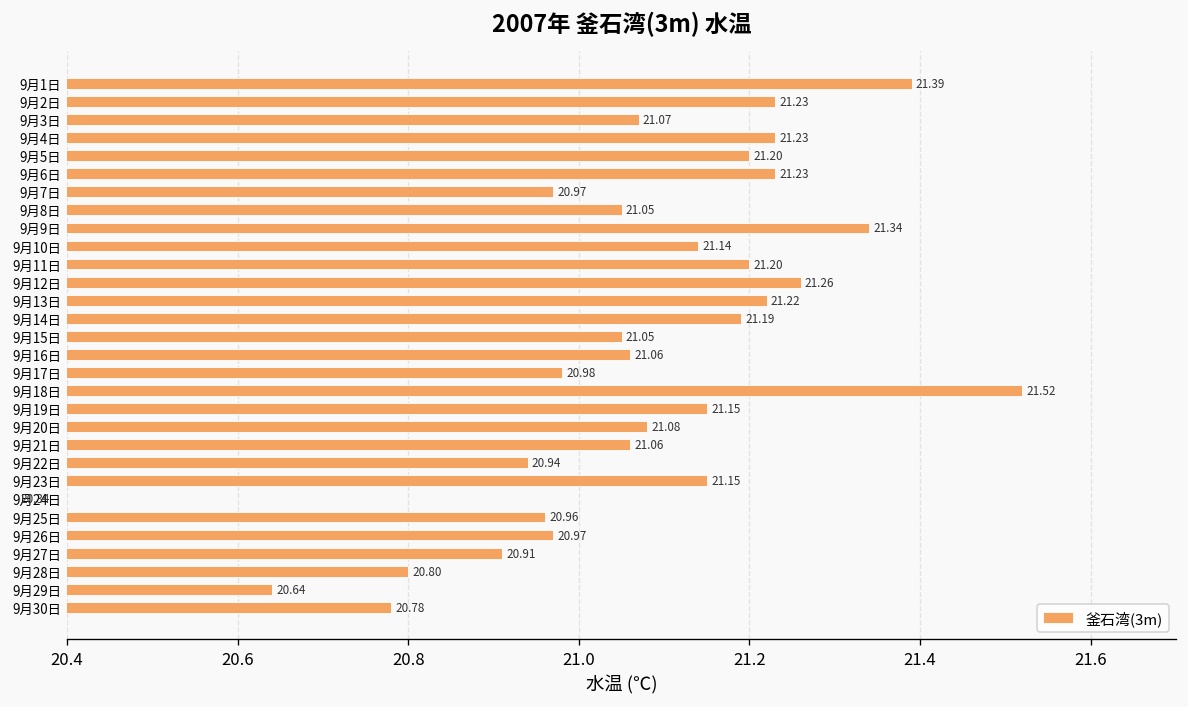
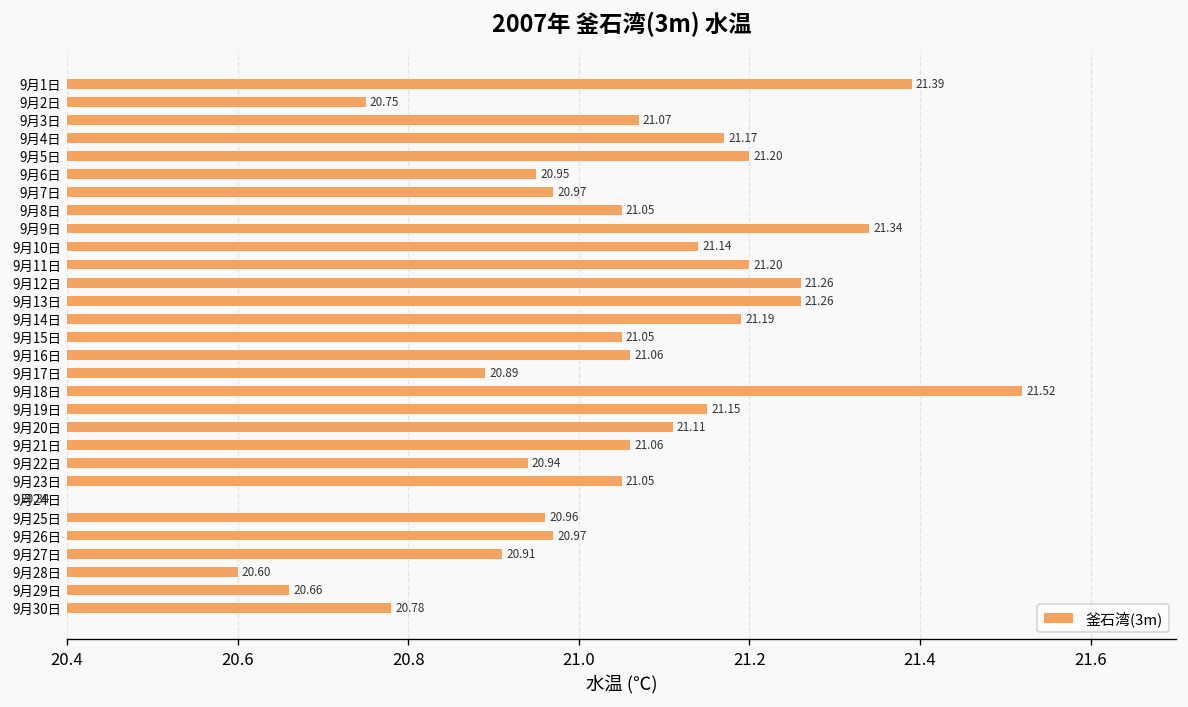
  {
    "9月1日": 21.39,
-   "9月2日": 21.23,
+   "9月2日": 20.75,
    "9月3日": 21.07,
-   "9月4日": 21.23,
+   "9月4日": 21.17,
    "9月5日": 21.20,
-   "9月6日": 21.23,
+   "9月6日": 20.95,
    "9月7日": 20.97,
    "9月8日": 21.05,
    "9月9日": 21.34,
    "9月10日": 21.14,
    "9月11日": 21.20,
    "9月12日": 21.26,
-   "9月13日": 21.22,
+   "9月13日": 21.26,
    "9月14日": 21.19,
    "9月15日": 21.05,
    "9月16日": 21.06,
-   "9月17日": 20.98,
+   "9月17日": 20.89,
    "9月18日": 21.52,
    "9月19日": 21.15,
-   "9月20日": 21.08,
+   "9月20日": 21.11,
    "9月21日": 21.06,
    "9月22日": 20.94,
-   "9月23日": 21.15,
+   "9月23日": 21.05,
    "9月25日": 20.96,
    "9月26日": 20.97,
    "9月27日": 20.91,
-   "9月28日": 20.80,
-   "9月29日": 20.64,
+   "9月28日": 20.60,
+   "9月29日": 20.66,
    "9月30日": 20.78
  }
